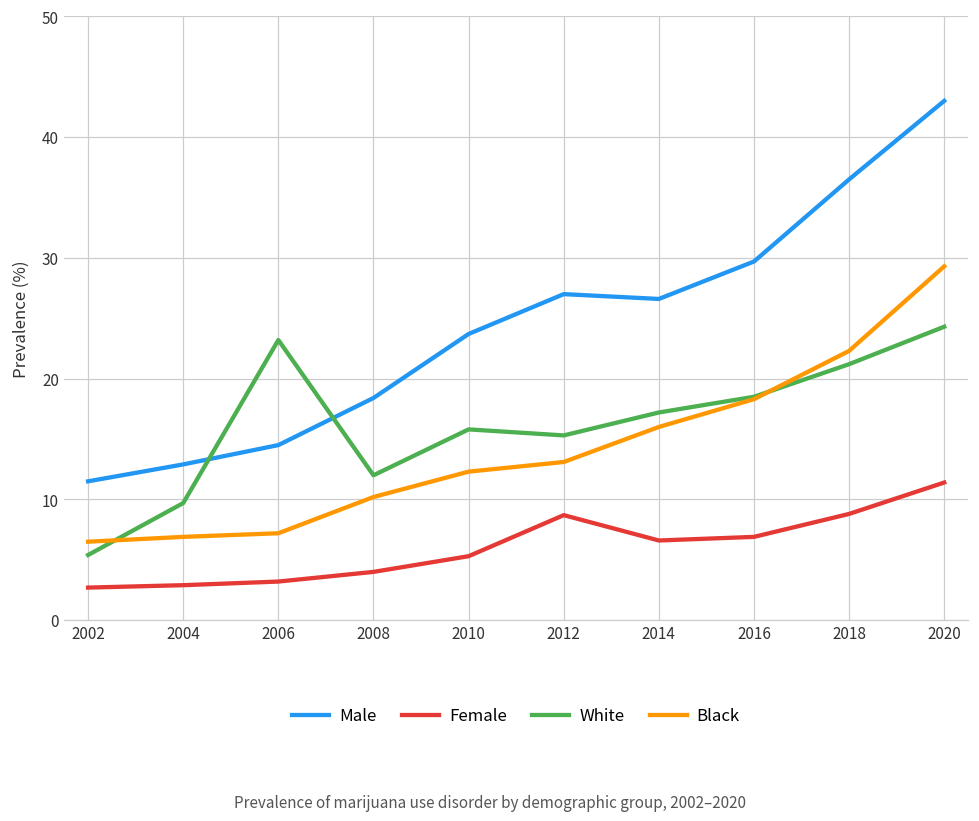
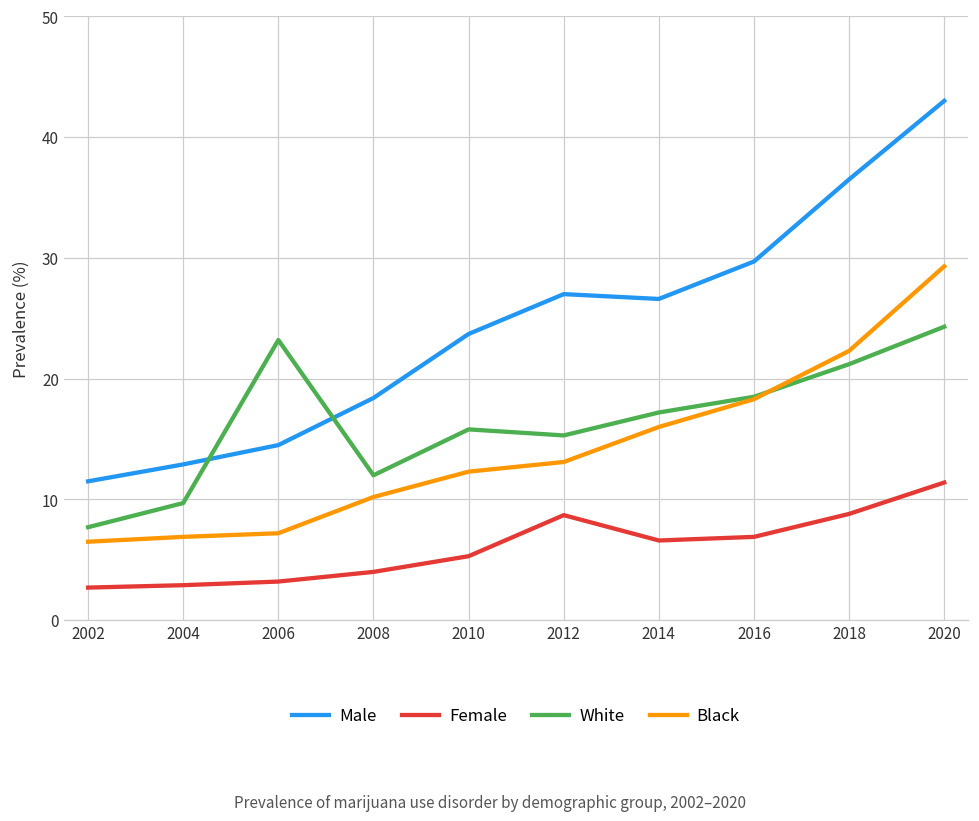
  {
    "Male": {
      "2002": 11.5,
      "2004": 12.9,
      "2006": 14.5,
      "2008": 18.4,
      "2010": 23.7,
      "2012": 27.0,
      "2014": 26.6,
      "2016": 29.7,
      "2018": 36.5,
      "2020": 43.0
    },
    "Female": {
      "2002": 2.7,
      "2004": 2.9,
      "2006": 3.2,
      "2008": 4.0,
      "2010": 5.3,
      "2012": 8.7,
      "2014": 6.6,
      "2016": 6.9,
      "2018": 8.8,
      "2020": 11.4
    },
    "White": {
-     "2002": 5.4,
+     "2002": 7.7,
      "2004": 9.7,
      "2006": 23.2,
      "2008": 12.0,
      "2010": 15.8,
      "2012": 15.3,
      "2014": 17.2,
      "2018": 21.2,
      "2020": 24.3
    },
    "Black": {
      "2002": 6.5,
      "2004": 6.9,
      "2006": 7.2,
      "2008": 10.2,
      "2010": 12.3,
      "2012": 13.1,
      "2014": 16.0,
      "2018": 22.3,
      "2020": 29.3
    }
  }
